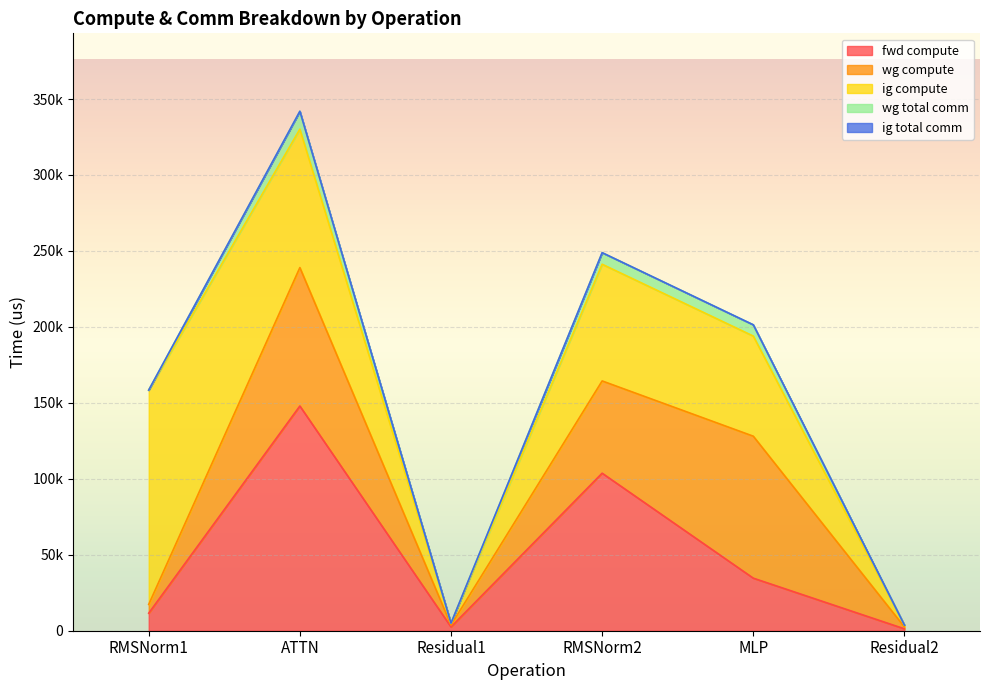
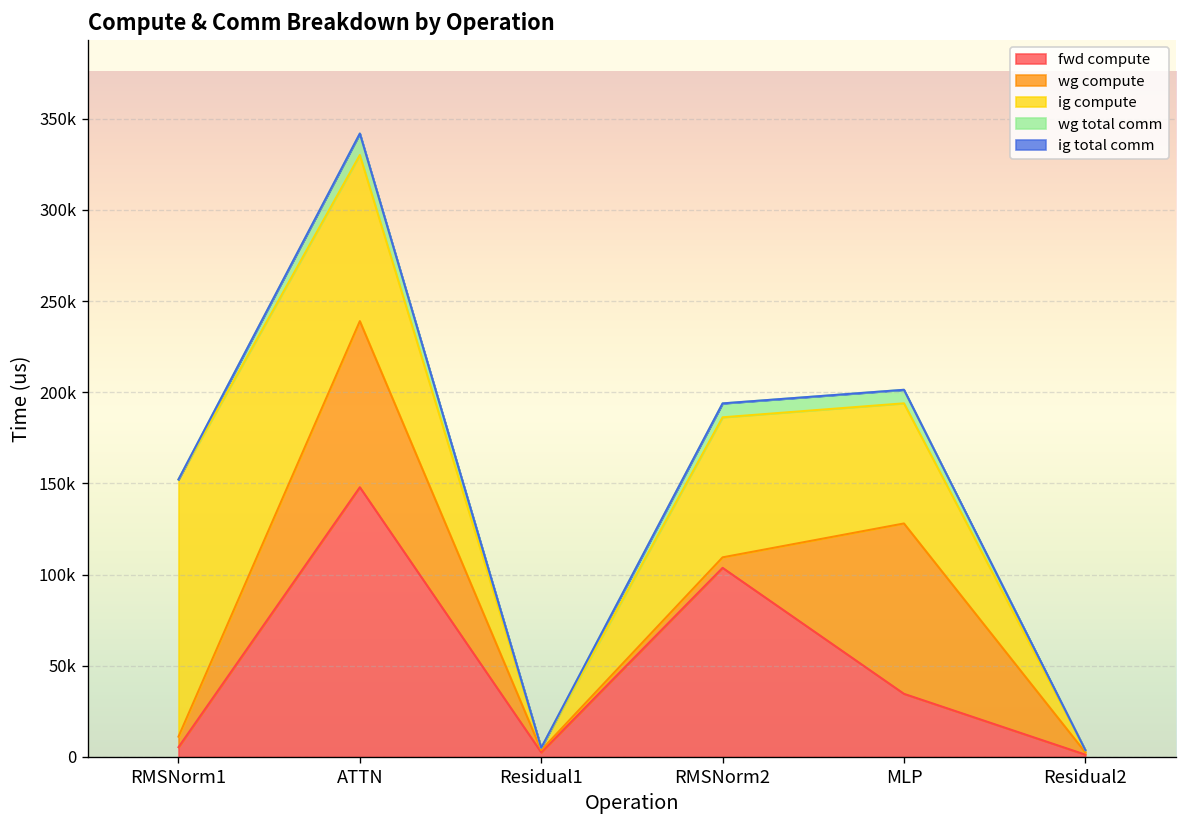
  {
    "fwd compute": {
-     "RMSNorm1": 12000,
+     "RMSNorm1": 5000,
      "ATTN": 148000,
      "RMSNorm2": 104000,
      "MLP": 35000
    },
    "wg compute": {
      "RMSNorm1": 6000,
      "ATTN": 91000,
-     "RMSNorm2": 61000,
+     "RMSNorm2": 6000,
      "MLP": 93000
    },
    "ig compute": {
      "ATTN": 91000,
      "RMSNorm2": 77000,
      "MLP": 66000
    }
  }
